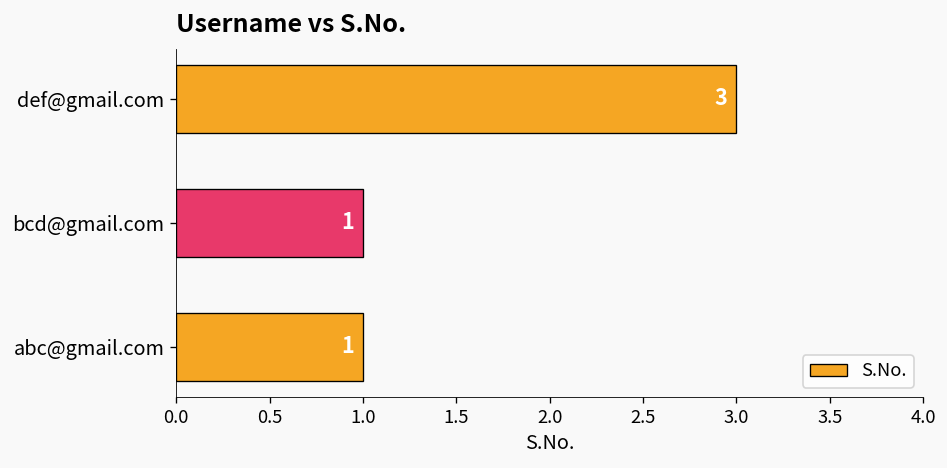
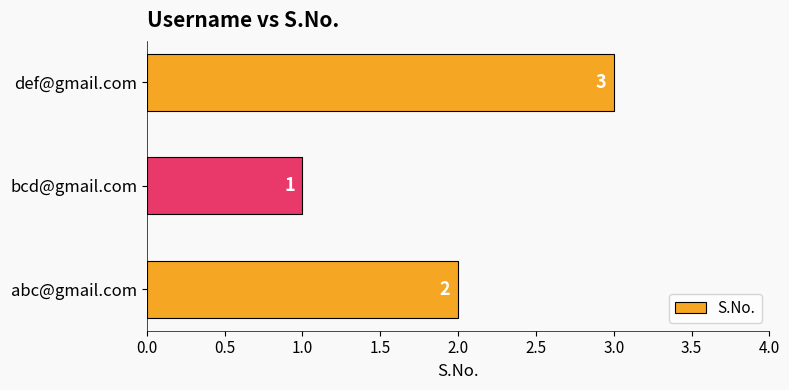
  {
    "def@gmail.com": 3,
    "bcd@gmail.com": 1,
-   "abc@gmail.com": 1
+   "abc@gmail.com": 2
  }
